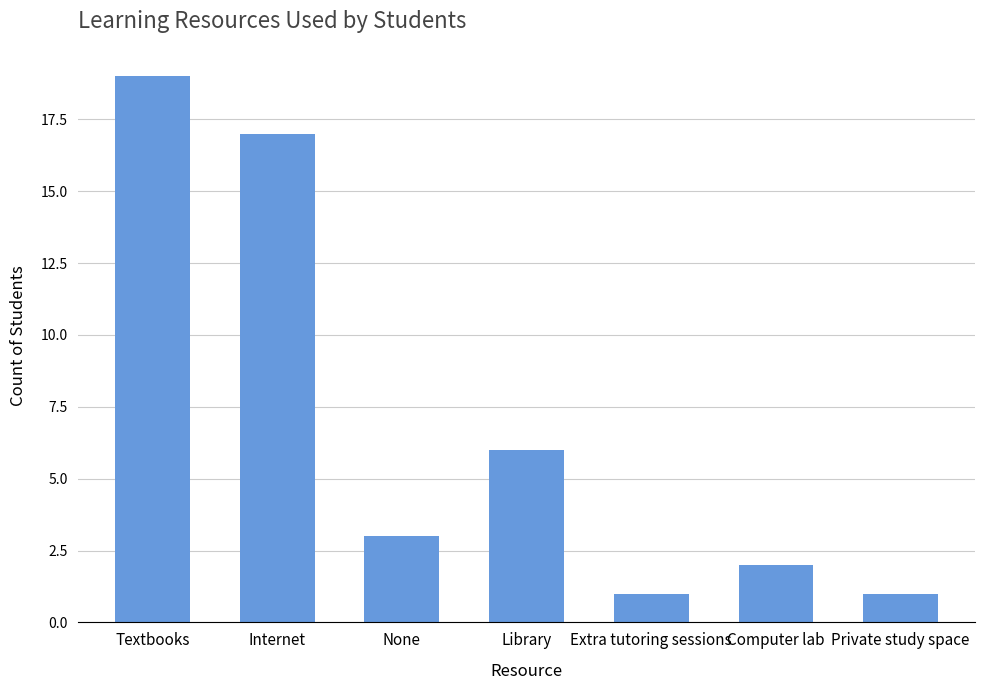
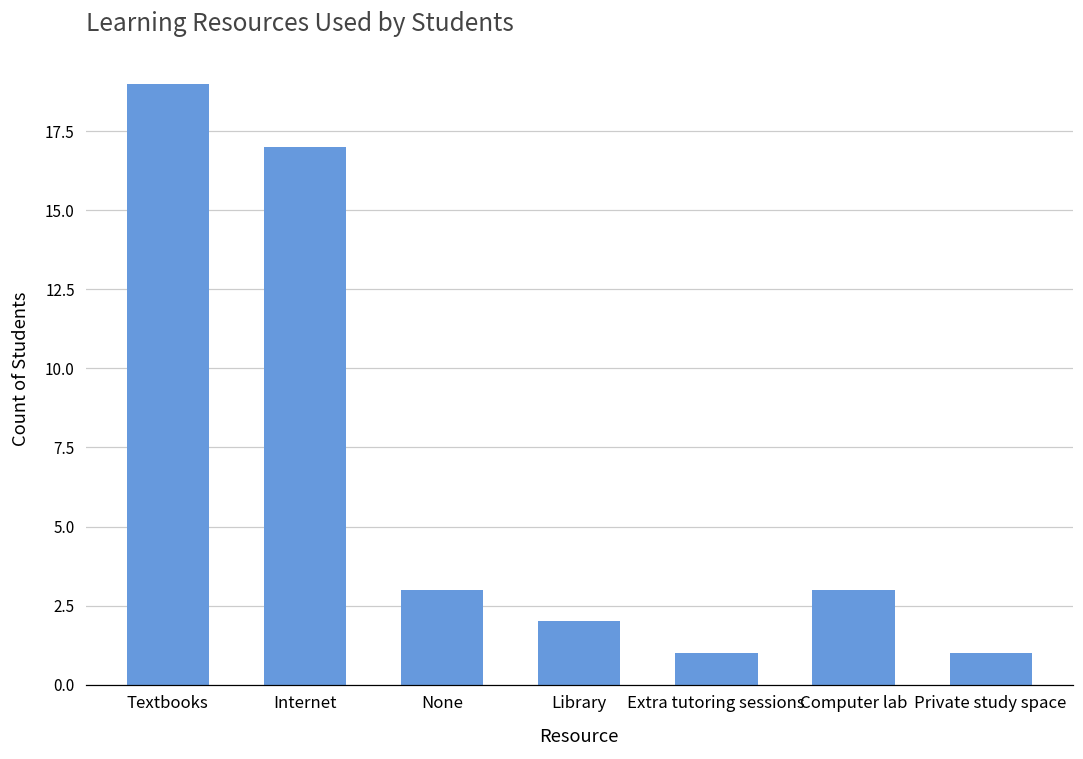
  {
    "Textbooks": 19,
    "Internet": 17,
    "None": 3,
-   "Library": 6,
+   "Library": 2,
    "Extra tutoring sessions": 1,
-   "Computer lab": 2,
+   "Computer lab": 3,
    "Private study space": 1
  }
